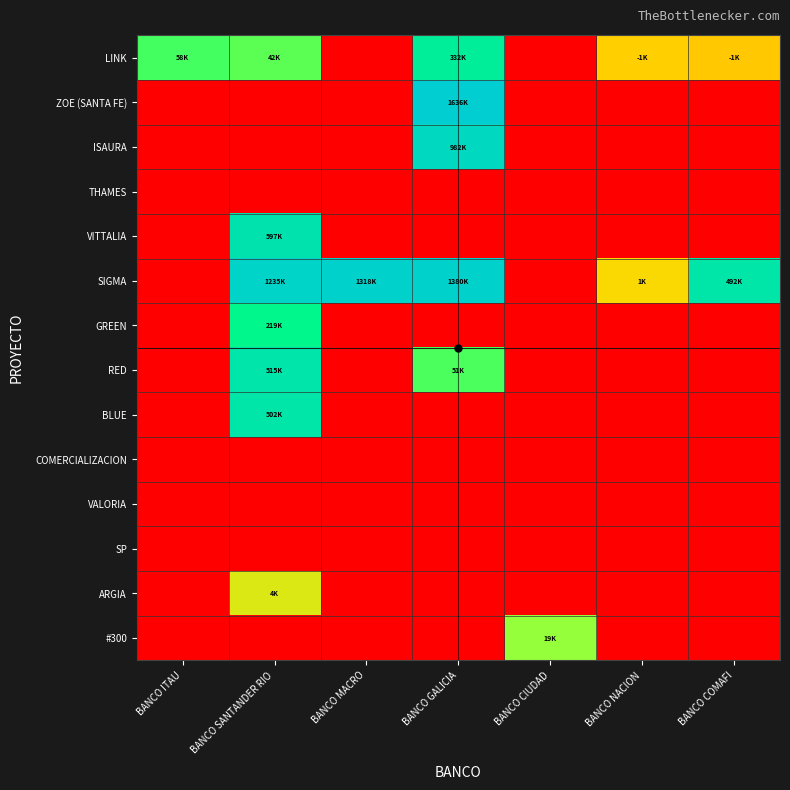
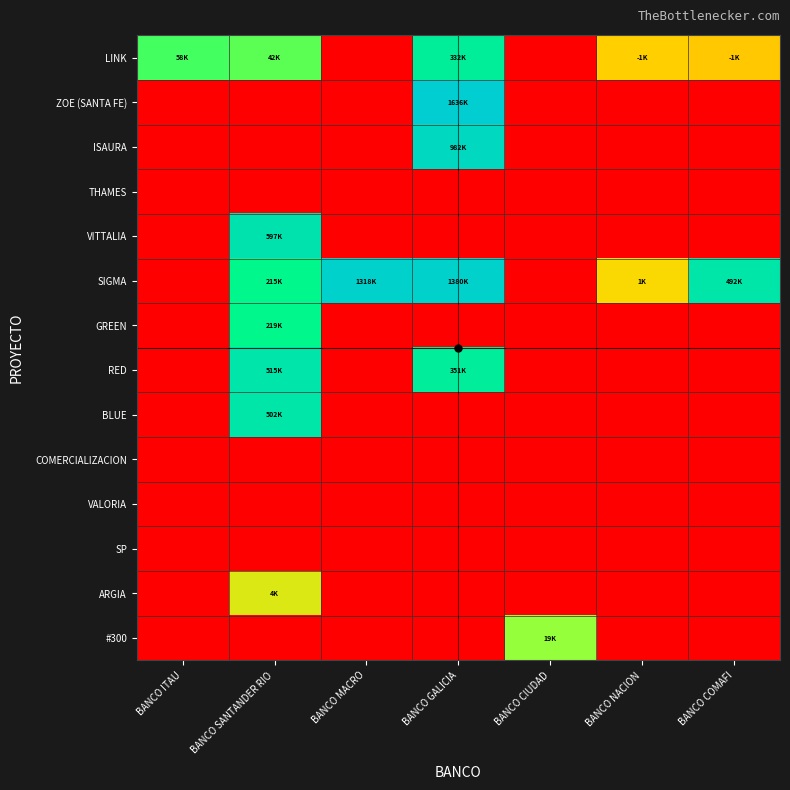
  {
    "LINK": {
      "BANCO ITAU": "58K",
      "BANCO SANTANDER RIO": "42K",
      "BANCO GALICIA": "332K",
      "BANCO NACION": "-1K",
      "BANCO COMAFI": "-1K"
    },
    "ZOE (SANTA FE)": {
      "BANCO GALICIA": "1636K"
    },
    "ISAURA": {
      "BANCO GALICIA": "982K"
    },
    "VITTALIA": {
      "BANCO SANTANDER RIO": "597K"
    },
    "SIGMA": {
-     "BANCO SANTANDER RIO": "1235K",
+     "BANCO SANTANDER RIO": "215K",
      "BANCO MACRO": "1318K",
      "BANCO GALICIA": "1380K",
      "BANCO NACION": "1K",
      "BANCO COMAFI": "492K"
    },
    "GREEN": {
      "BANCO SANTANDER RIO": "219K"
    },
    "RED": {
      "BANCO SANTANDER RIO": "515K",
-     "BANCO GALICIA": "51K"
+     "BANCO GALICIA": "351K"
    },
    "BLUE": {
      "BANCO SANTANDER RIO": "502K"
    },
    "ARGIA": {
      "BANCO SANTANDER RIO": "4K"
    },
    "#300": {
      "BANCO CIUDAD": "19K"
    }
  }
